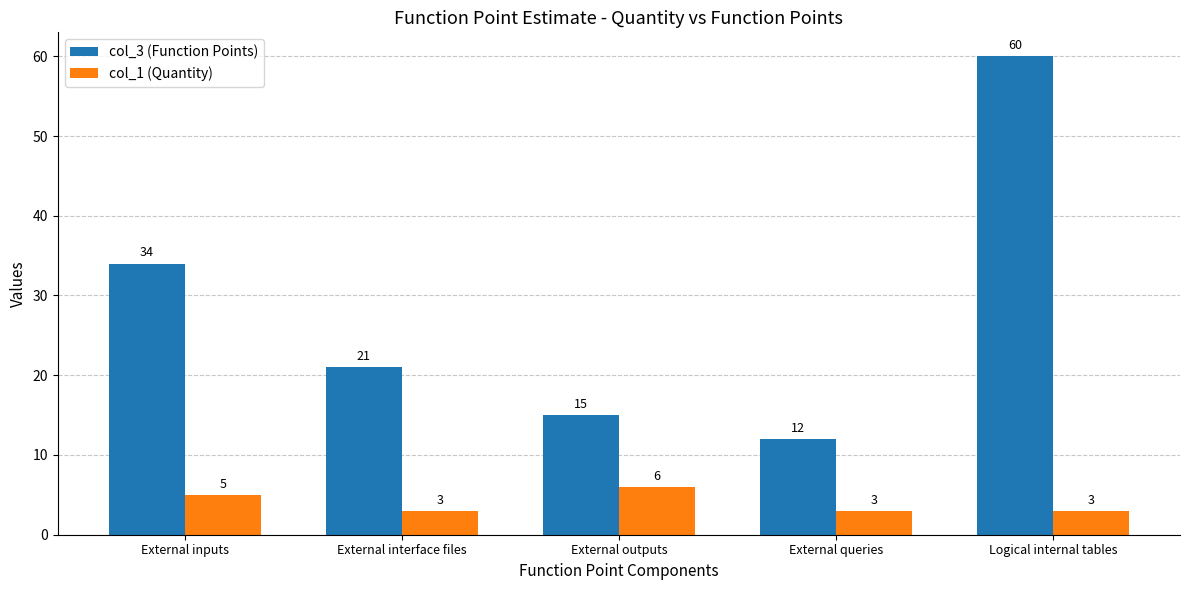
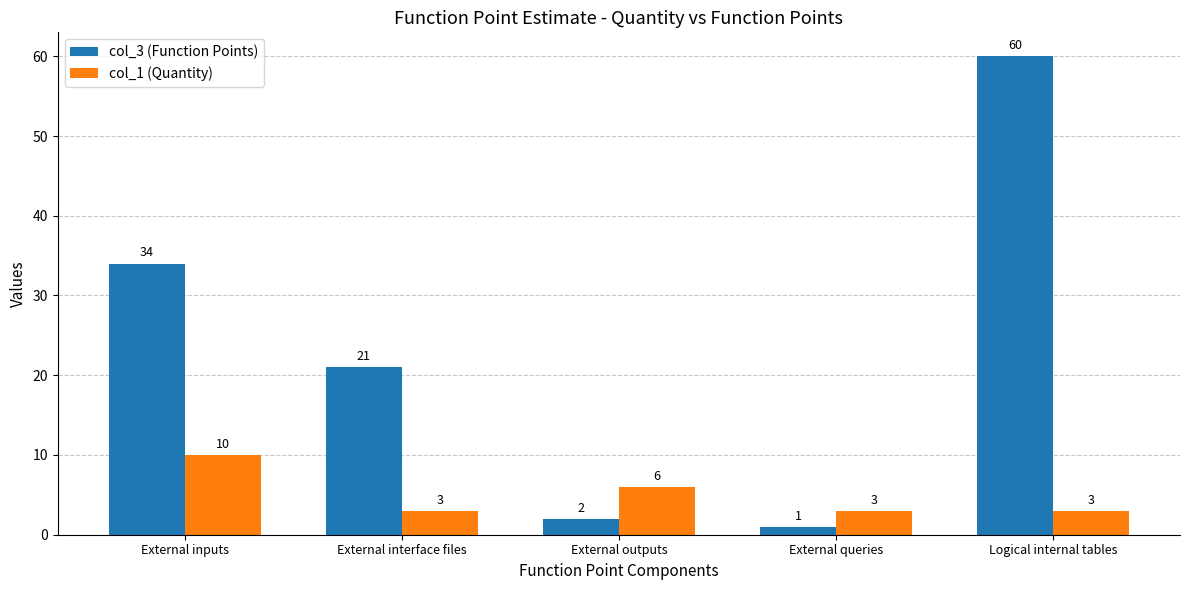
  {
    "col_3 (Function Points)": {
      "External inputs": 34,
      "External interface files": 21,
-     "External outputs": 15,
-     "External queries": 12,
+     "External outputs": 2,
+     "External queries": 1,
      "Logical internal tables": 60
    },
    "col_1 (Quantity)": {
-     "External inputs": 5,
+     "External inputs": 10,
      "External interface files": 3,
      "External outputs": 6,
      "External queries": 3,
      "Logical internal tables": 3
    }
  }
